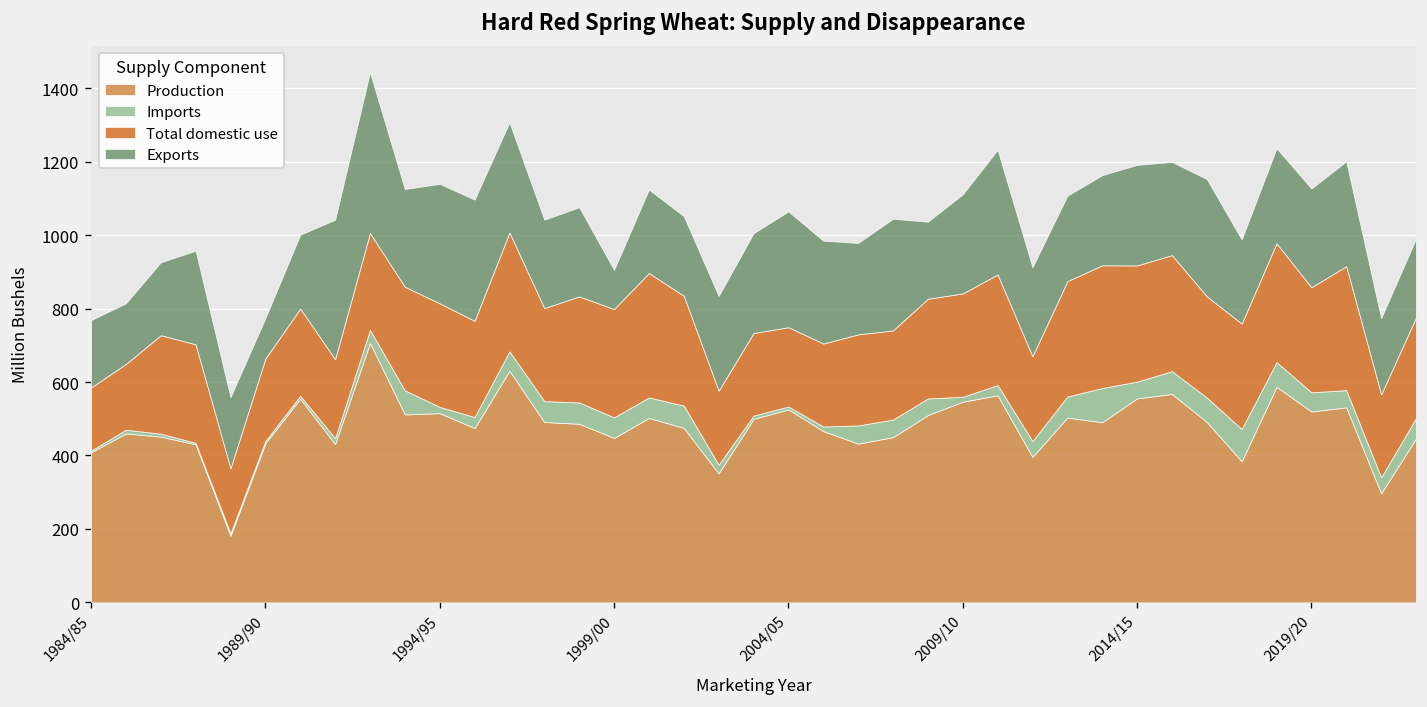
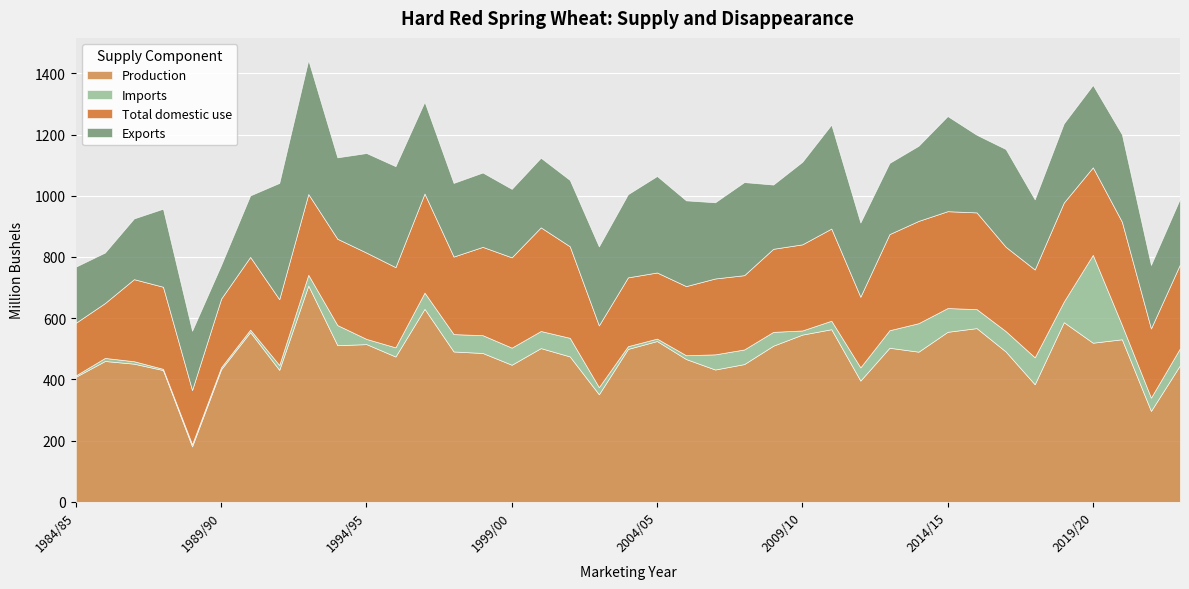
  {
    "Imports": {
      "1994/95": 20,
      "1999/00": 60,
      "2009/10": 10,
-     "2014/15": 50,
-     "2019/20": 50
+     "2014/15": 80,
+     "2019/20": 290
    },
    "Exports": {
      "1984/85": 180,
      "1989/90": 110,
      "1994/95": 330,
-     "1999/00": 110,
+     "1999/00": 220,
      "2004/05": 320,
      "2009/10": 270,
-     "2014/15": 270,
+     "2014/15": 310,
      "2019/20": 270
    }
  }
